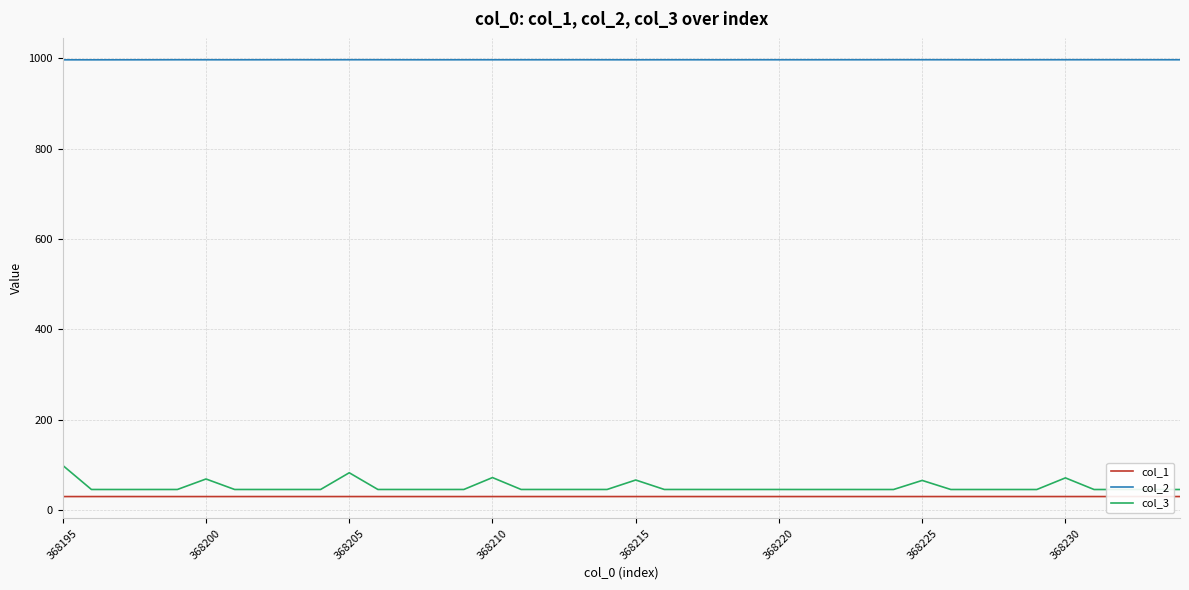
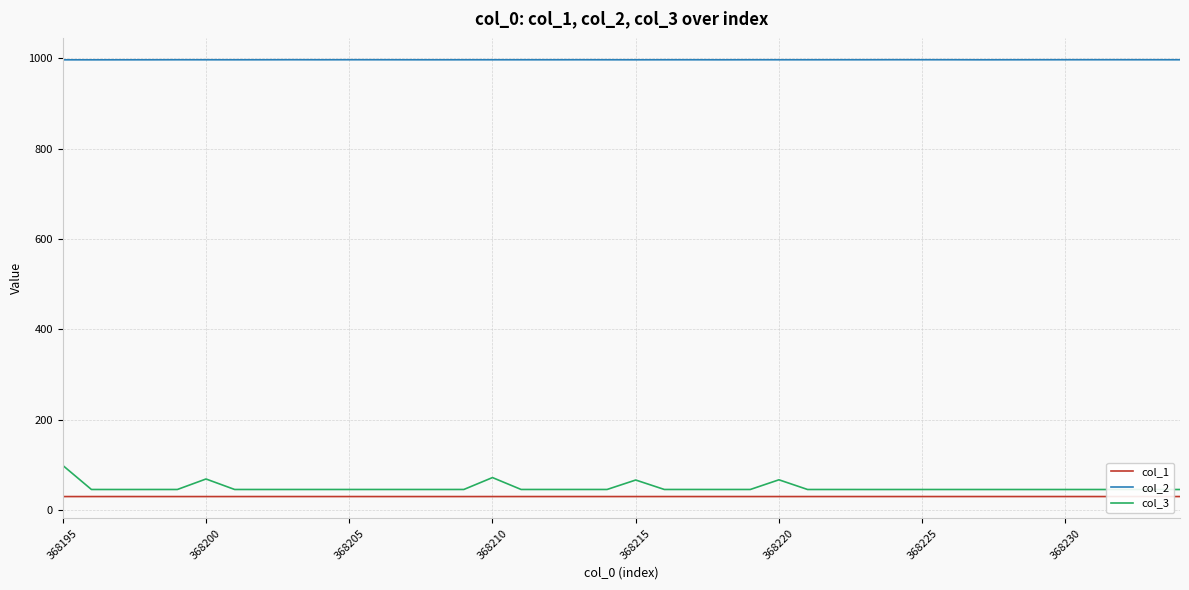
  {
    "col_1": {
      "368195": 30,
      "368200": 30,
      "368205": 30,
      "368210": 30,
      "368215": 30,
      "368220": 30,
      "368225": 30,
      "368230": 30
    },
    "col_2": {
      "368195": 1000,
      "368200": 1000,
      "368205": 1000,
      "368210": 1000,
      "368215": 1000,
      "368220": 1000,
      "368225": 1000,
      "368230": 1000
    },
    "col_3": {
      "368195": 100,
      "368200": 70,
-     "368205": 80,
+     "368205": 50,
      "368210": 70,
      "368215": 70,
-     "368220": 50,
-     "368225": 70,
-     "368230": 70
+     "368220": 70,
+     "368225": 50,
+     "368230": 50
    }
  }
